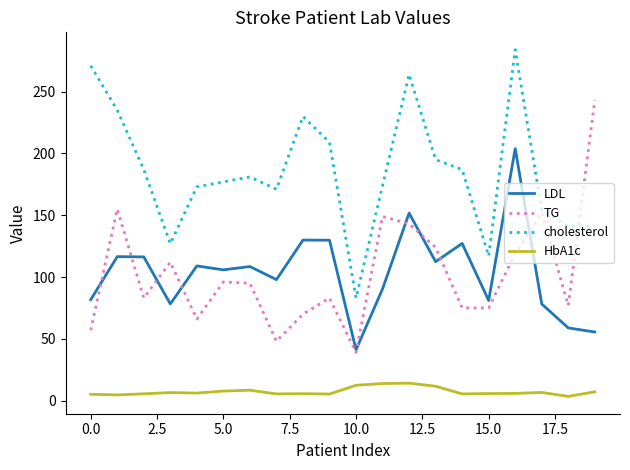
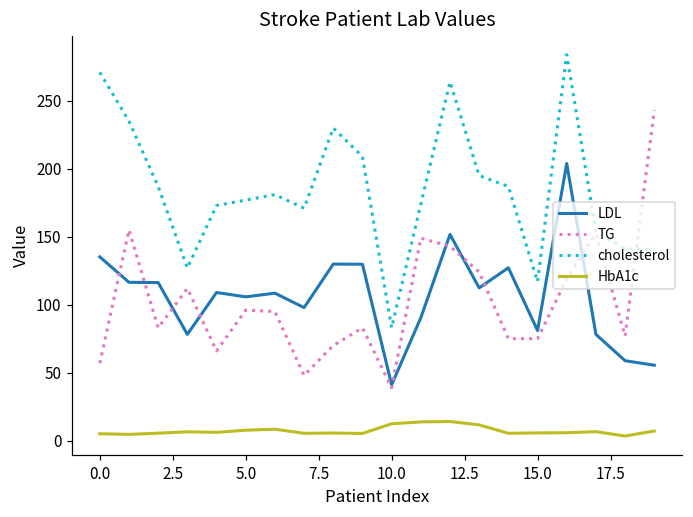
  {
    "LDL": {
-     "0.0": 82,
+     "0.0": 135,
      "5.0": 106,
      "10.0": 41,
      "15.0": 81
    },
    "TG": {
      "0.0": 57,
      "5.0": 96,
      "10.0": 39,
      "15.0": 75
    },
    "cholesterol": {
      "0.0": 271,
      "5.0": 177,
      "10.0": 83,
      "15.0": 117
    },
    "HbA1c": {
      "0.0": 5,
      "5.0": 8,
      "10.0": 12,
      "15.0": 6
    }
  }
